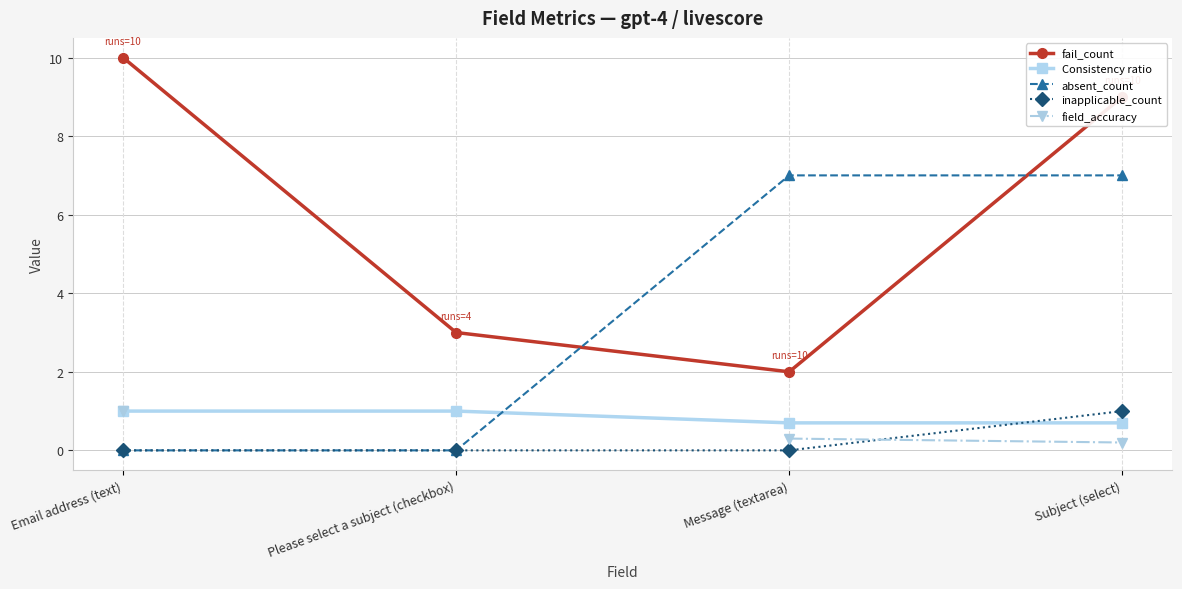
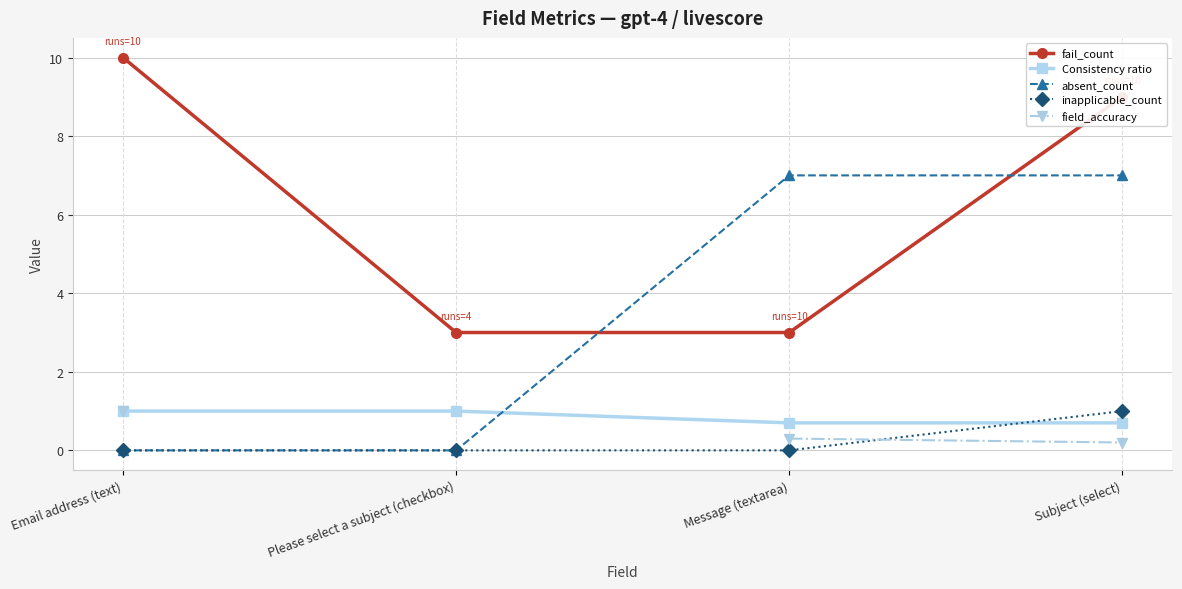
  {
    "fail_count": {
-     "Message (textarea)": 2
+     "Message (textarea)": 3
    }
  }
